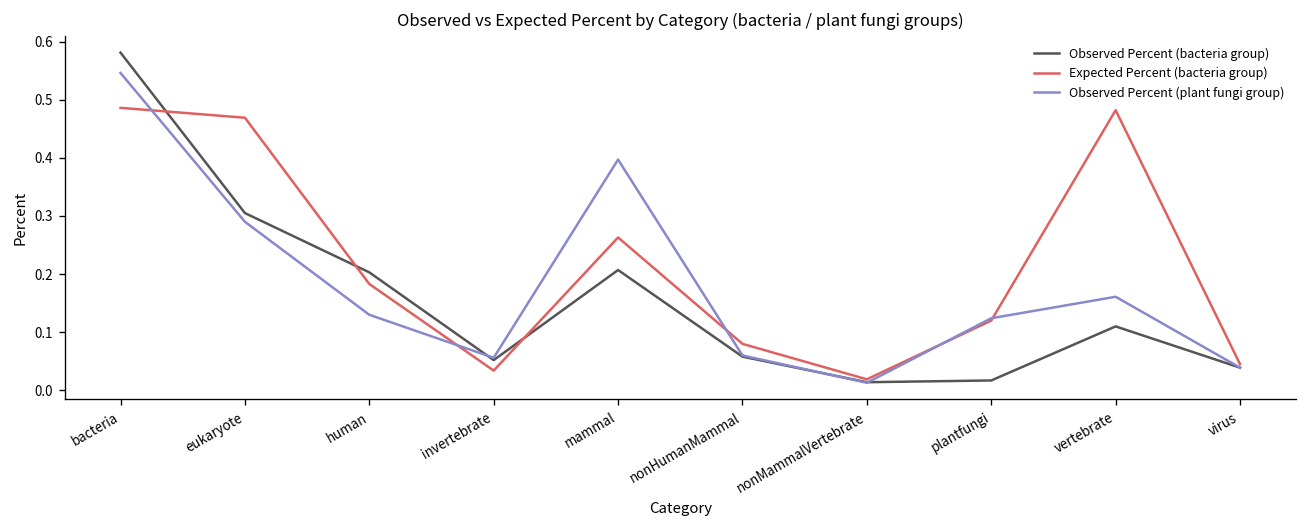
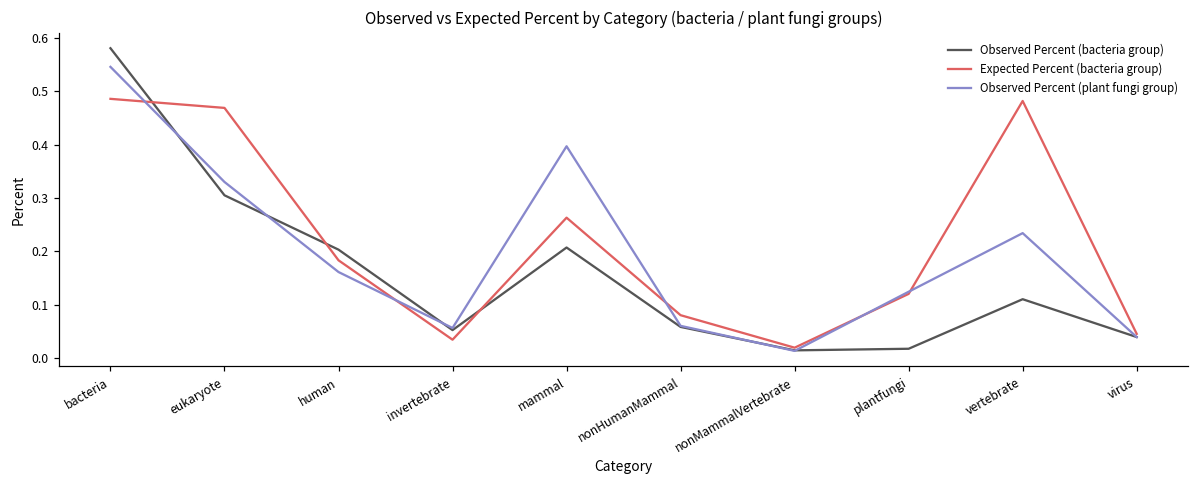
  {
    "Observed Percent (bacteria group)": {
      "bacteria": 0.58,
      "eukaryote": 0.31,
      "human": 0.20,
      "mammal": 0.21,
      "plantfungi": 0.02,
      "vertebrate": 0.11
    },
    "Expected Percent (bacteria group)": {
      "bacteria": 0.49,
      "eukaryote": 0.47,
      "human": 0.18,
      "invertebrate": 0.03,
      "mammal": 0.26,
      "nonHumanMammal": 0.08,
      "vertebrate": 0.48,
      "virus": 0.05
    },
    "Observed Percent (plant fungi group)": {
      "bacteria": 0.55,
-     "eukaryote": 0.29,
-     "human": 0.13,
+     "eukaryote": 0.33,
+     "human": 0.16,
      "mammal": 0.40,
-     "vertebrate": 0.16
+     "vertebrate": 0.23
    }
  }
